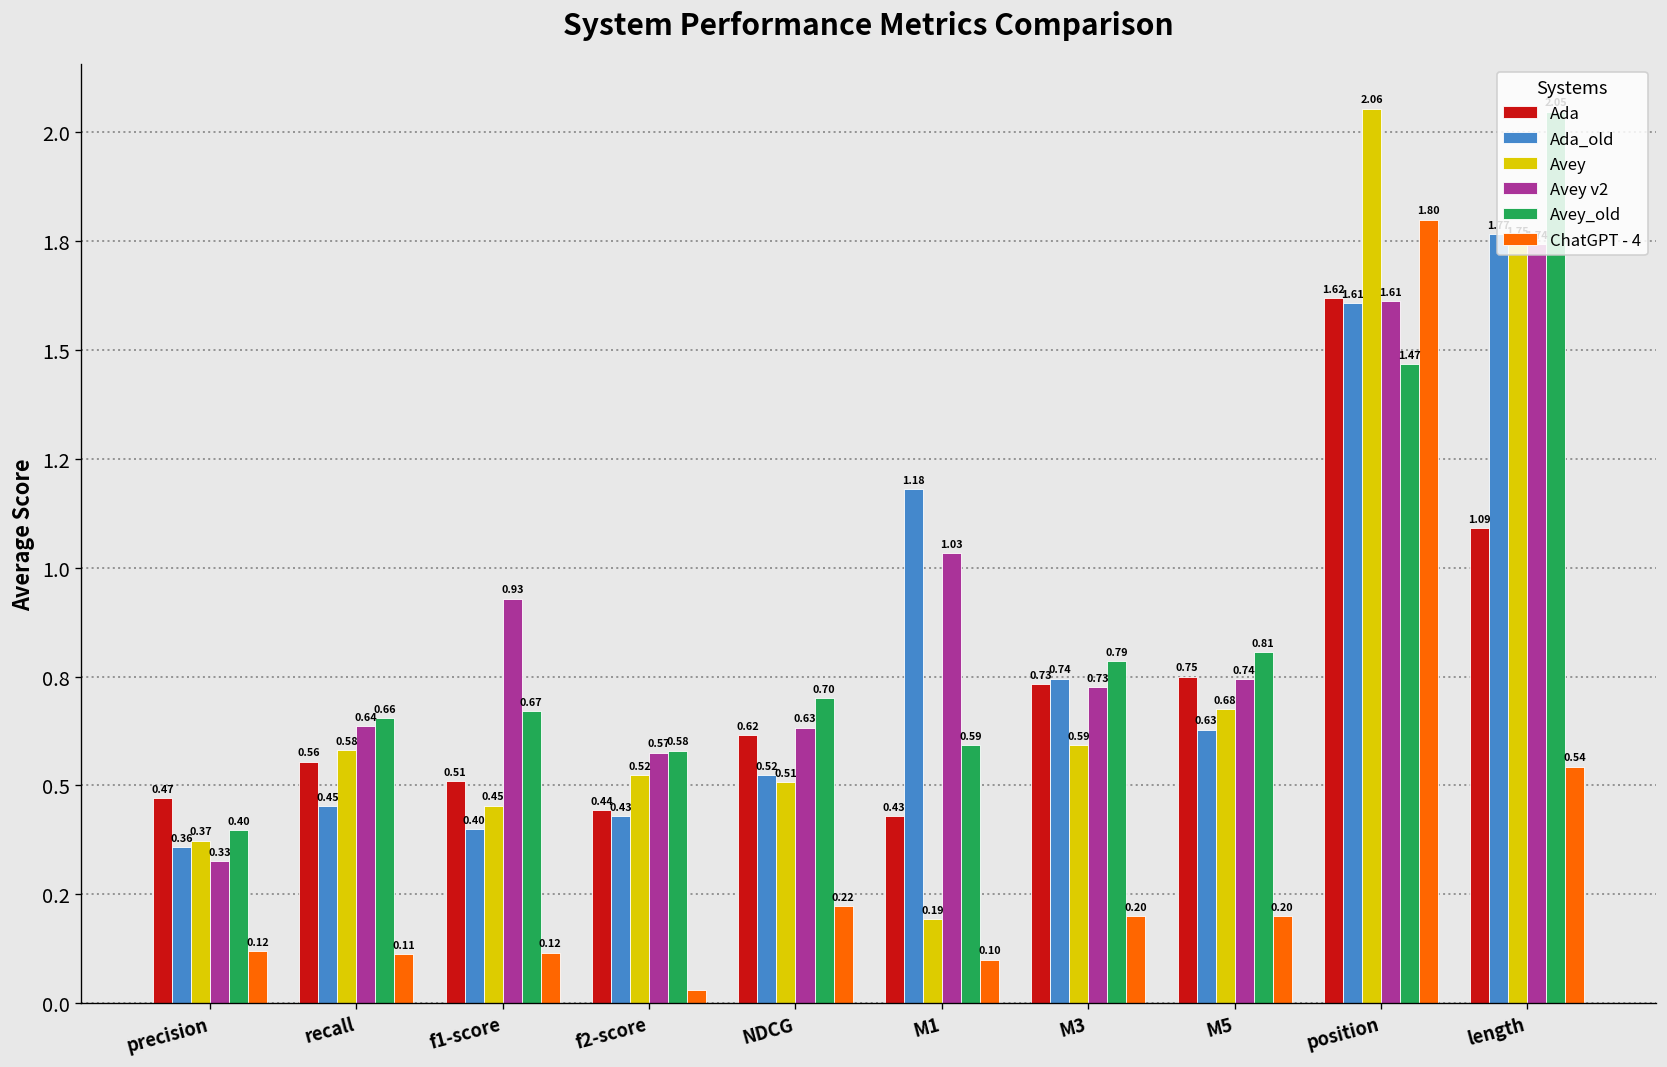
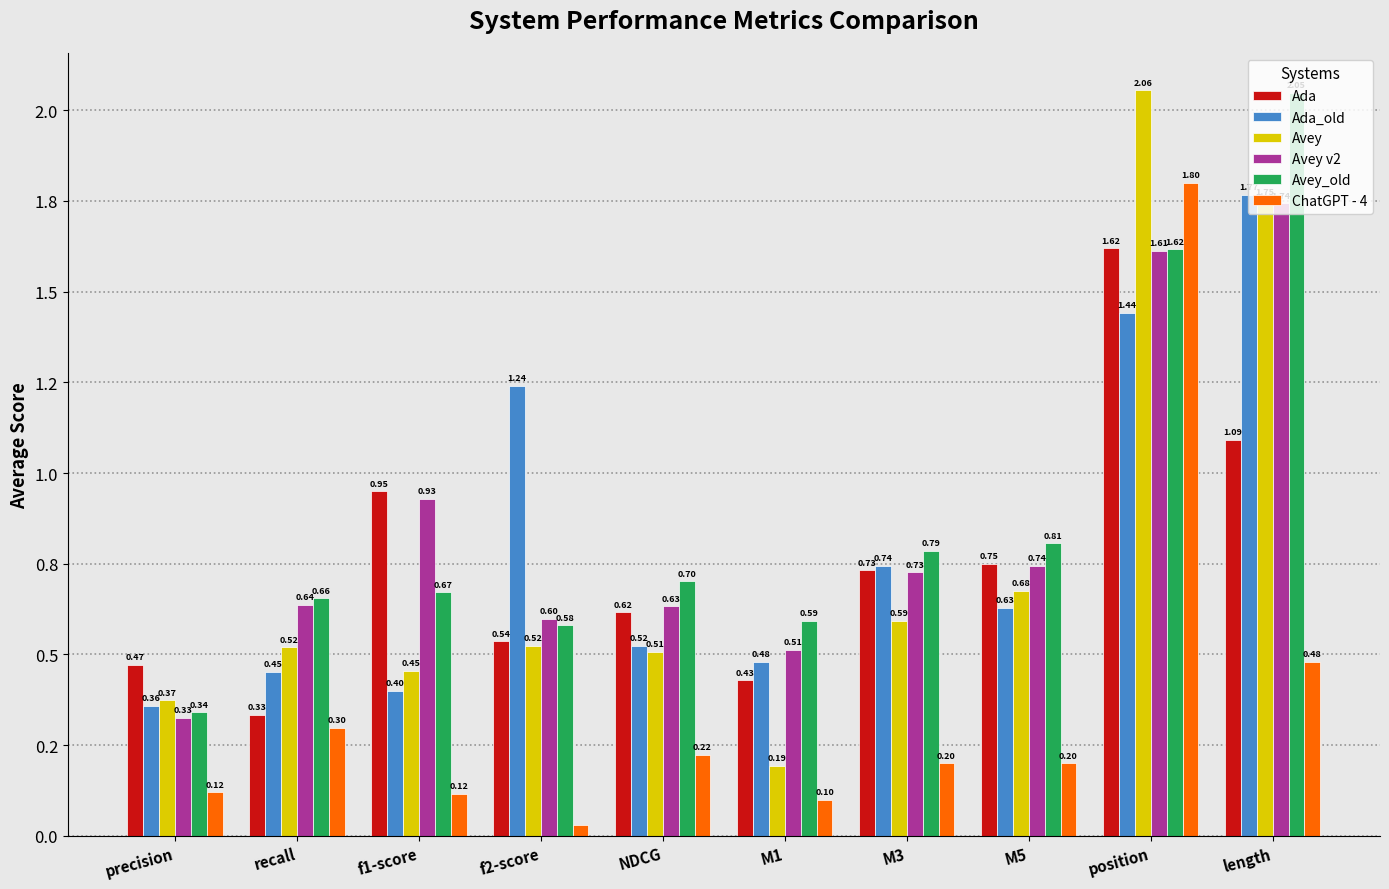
  {
    "Ada": {
      "precision": 0.47,
-     "recall": 0.56,
-     "f1-score": 0.51,
-     "f2-score": 0.44,
+     "recall": 0.33,
+     "f1-score": 0.95,
+     "f2-score": 0.54,
      "NDCG": 0.62,
      "M1": 0.43,
      "M3": 0.73,
      "M5": 0.75,
      "position": 1.62,
      "length": 1.09
    },
    "Ada_old": {
      "precision": 0.36,
      "recall": 0.45,
      "f1-score": 0.40,
-     "f2-score": 0.43,
+     "f2-score": 1.24,
      "NDCG": 0.52,
-     "M1": 1.18,
+     "M1": 0.48,
      "M3": 0.74,
      "M5": 0.63,
-     "position": 1.61
+     "position": 1.44
    },
    "Avey": {
      "precision": 0.37,
-     "recall": 0.58,
+     "recall": 0.52,
      "f1-score": 0.45,
      "f2-score": 0.52,
      "NDCG": 0.51,
      "M1": 0.19,
      "M3": 0.59,
      "M5": 0.68,
      "position": 2.06
    },
    "Avey v2": {
      "precision": 0.33,
      "recall": 0.64,
      "f1-score": 0.93,
-     "f2-score": 0.57,
+     "f2-score": 0.60,
      "NDCG": 0.63,
-     "M1": 1.03,
+     "M1": 0.51,
      "M3": 0.73,
      "M5": 0.74,
      "position": 1.61
    },
    "Avey_old": {
-     "precision": 0.40,
+     "precision": 0.34,
      "recall": 0.66,
      "f1-score": 0.67,
      "f2-score": 0.58,
      "NDCG": 0.70,
      "M1": 0.59,
      "M3": 0.79,
      "M5": 0.81,
-     "position": 1.47
+     "position": 1.62
    },
    "ChatGPT - 4": {
      "precision": 0.12,
-     "recall": 0.11,
+     "recall": 0.30,
      "f1-score": 0.12,
      "NDCG": 0.22,
      "M1": 0.10,
      "M3": 0.20,
      "M5": 0.20,
      "position": 1.80,
-     "length": 0.54
+     "length": 0.48
    }
  }
